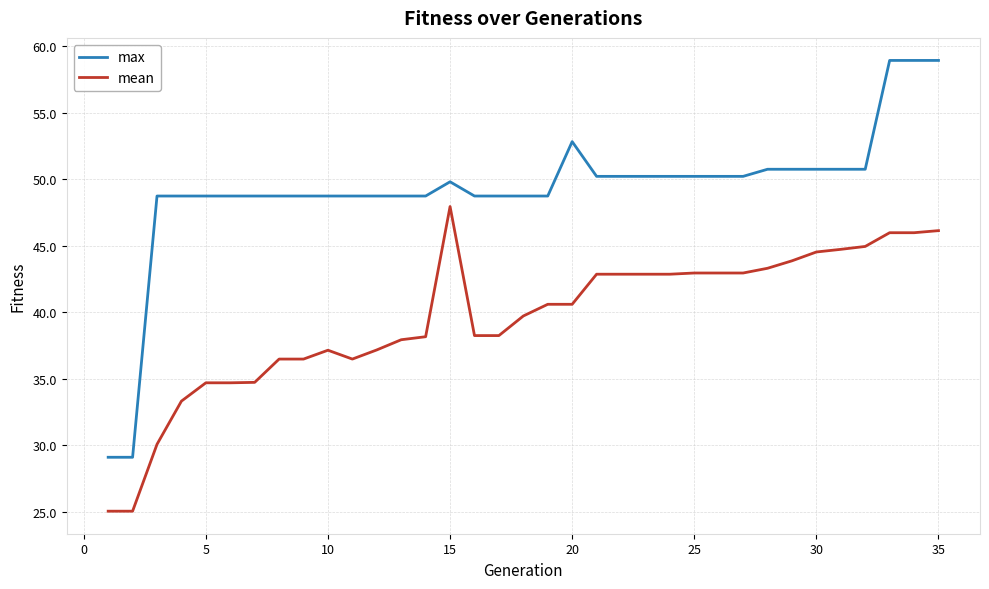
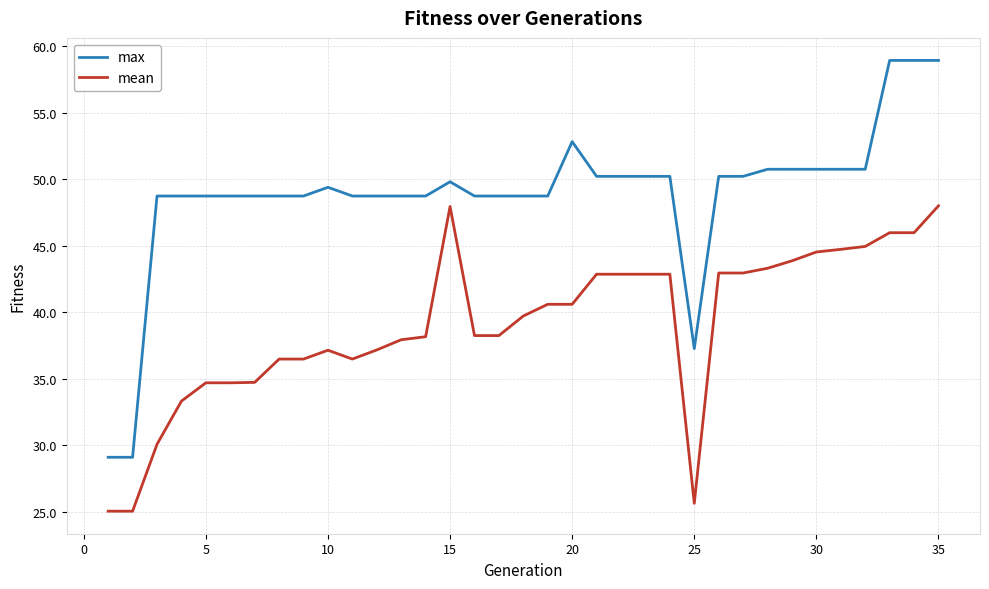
  {
    "max": {
      "5": 48.7,
-     "10": 48.7,
+     "10": 49.4,
      "15": 49.8,
      "20": 52.8,
-     "25": 50.2,
+     "25": 37.3,
      "30": 50.8,
      "35": 58.9
    },
    "mean": {
      "5": 34.7,
      "10": 37.2,
      "15": 48.0,
      "20": 40.6,
-     "25": 43.0,
+     "25": 25.6,
      "30": 44.5,
-     "35": 46.1
+     "35": 48.0
    }
  }
